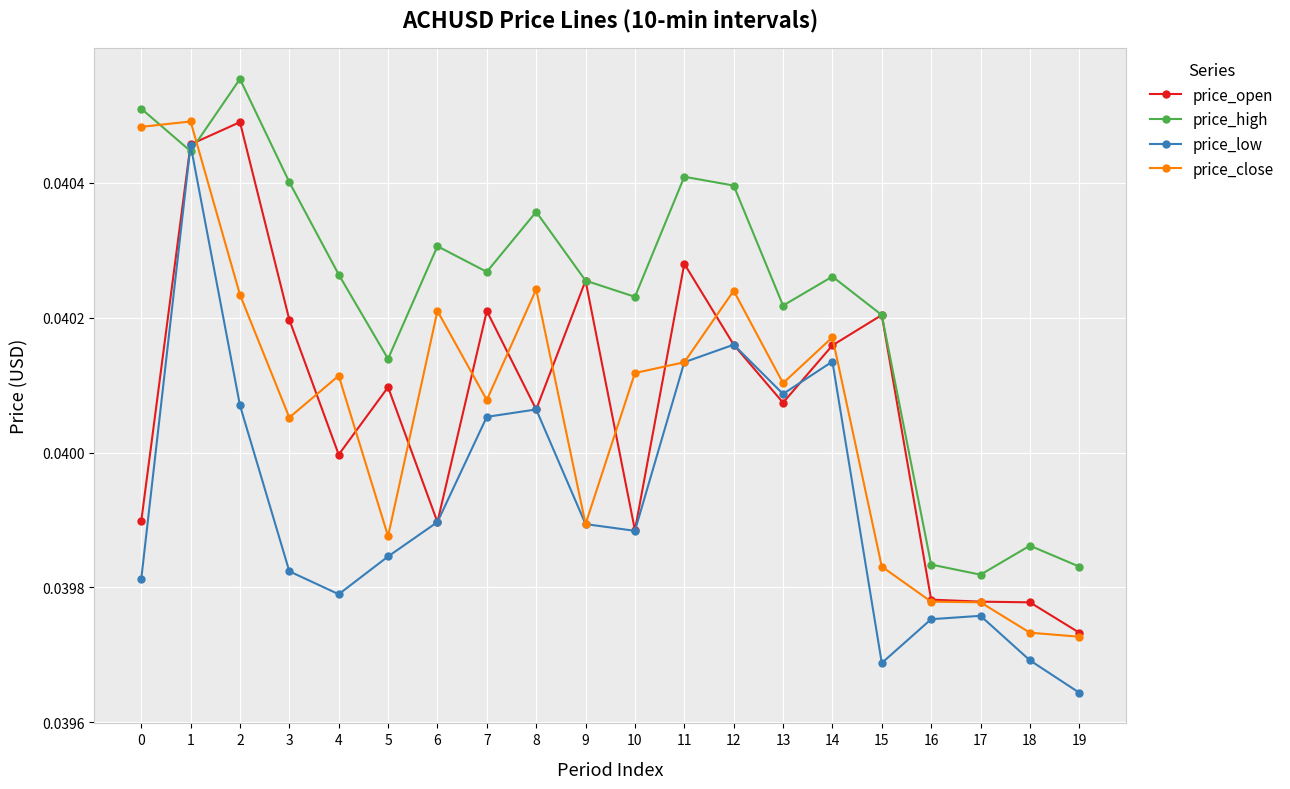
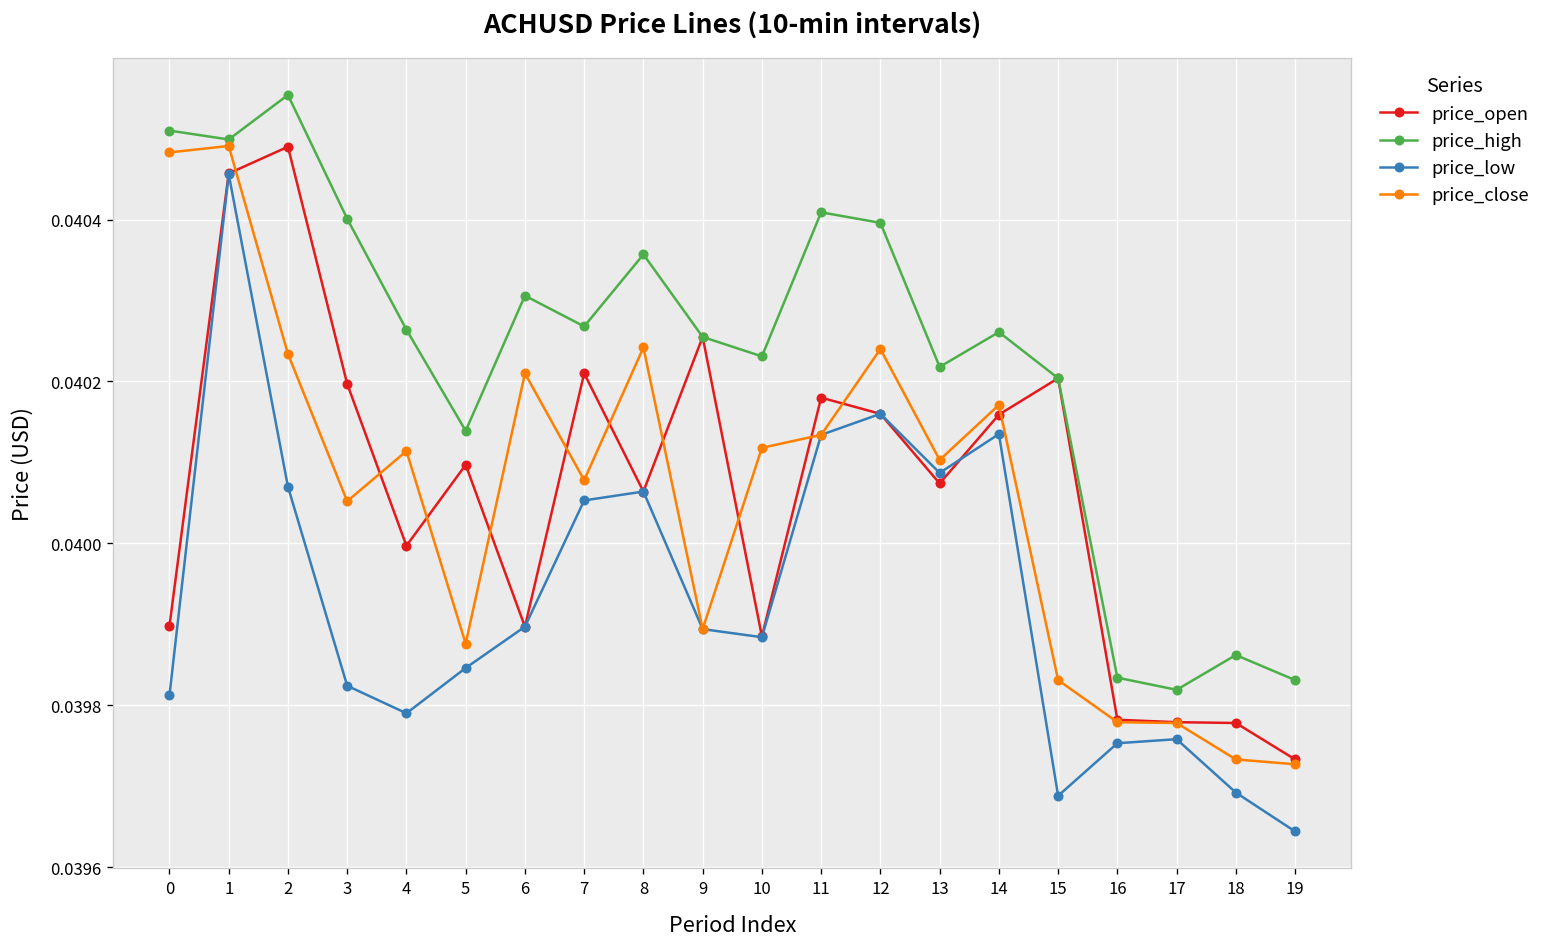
  {
    "price_open": {
      "0": 0.03990,
      "2": 0.04049,
      "3": 0.04020,
      "4": 0.04000,
      "5": 0.04010,
      "7": 0.04021,
-     "11": 0.04028,
+     "11": 0.04018,
      "13": 0.04007,
      "14": 0.04016,
      "18": 0.03978,
      "19": 0.03973
    },
    "price_high": {
      "0": 0.04051,
-     "1": 0.04045,
+     "1": 0.04050,
      "2": 0.04055,
      "3": 0.04040,
      "4": 0.04026,
      "5": 0.04014,
      "6": 0.04031,
      "7": 0.04027,
      "8": 0.04036,
      "10": 0.04023,
      "11": 0.04041,
      "12": 0.04040,
      "13": 0.04022,
      "14": 0.04026,
      "16": 0.03983,
      "17": 0.03982,
      "18": 0.03986,
      "19": 0.03983
    },
    "price_low": {
      "0": 0.03981,
      "2": 0.04007,
      "3": 0.03982,
      "4": 0.03979,
      "5": 0.03985,
      "7": 0.04005,
      "13": 0.04009,
      "14": 0.04014,
      "15": 0.03969,
      "16": 0.03975,
      "17": 0.03976,
      "18": 0.03969,
      "19": 0.03964
    },
    "price_close": {
      "0": 0.04048,
      "1": 0.04049,
      "2": 0.04023,
      "3": 0.04005,
      "4": 0.04011,
      "5": 0.03988,
      "6": 0.04021,
      "7": 0.04008,
      "8": 0.04024,
      "10": 0.04012,
      "12": 0.04024,
      "13": 0.04010,
      "14": 0.04017,
      "15": 0.03983,
      "18": 0.03973,
      "19": 0.03973
    }
  }
